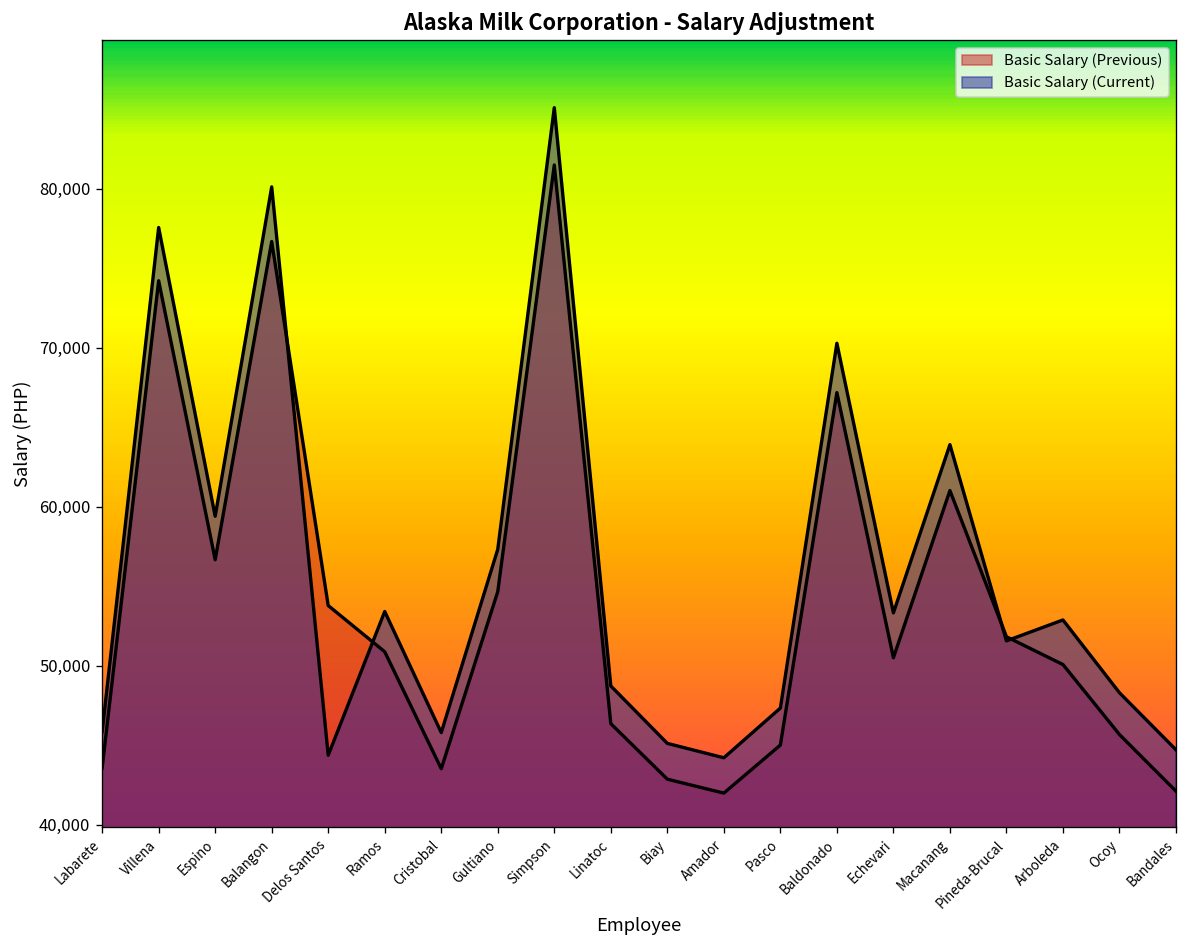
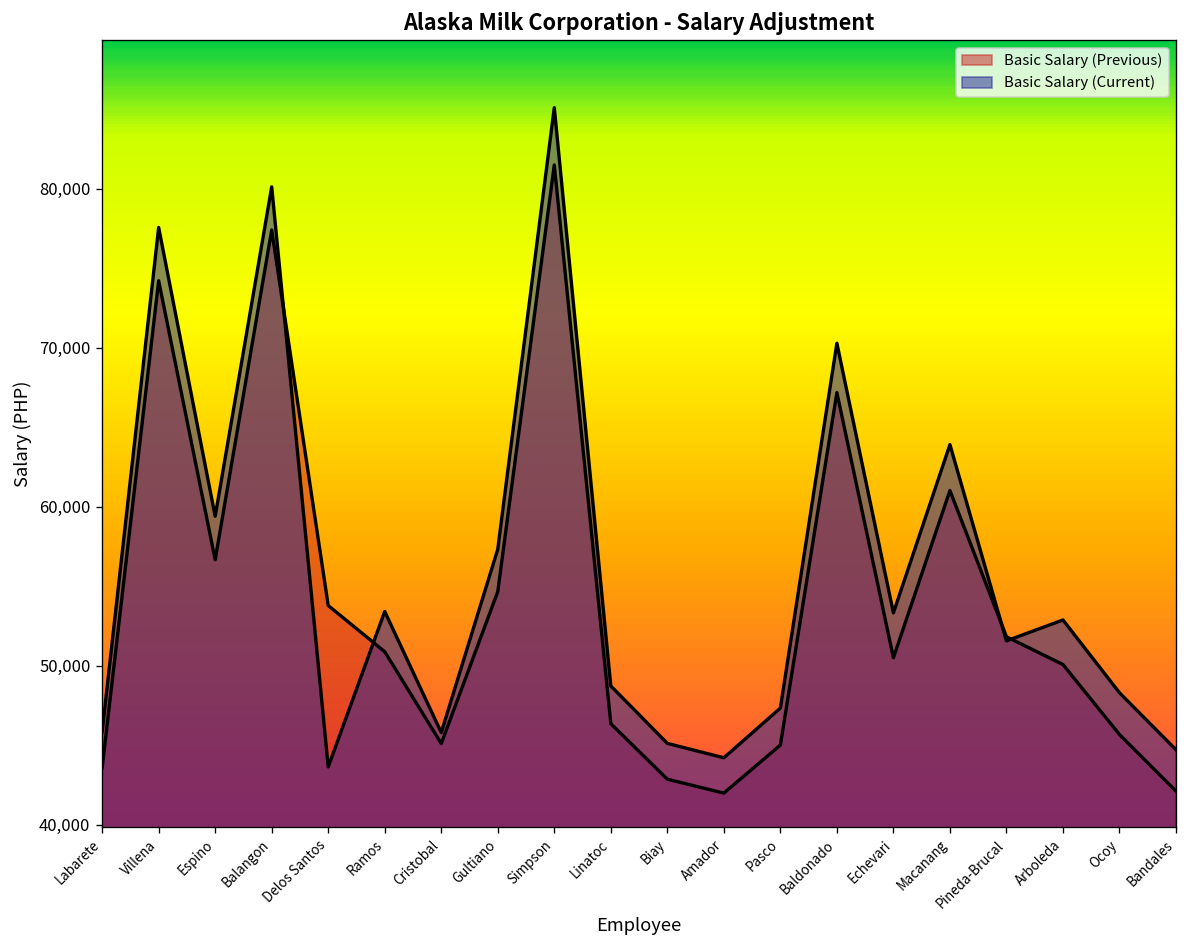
  {
    "Basic Salary (Previous)": {
      "Labarete": "43,600",
      "Villena": "74,200",
      "Espino": "56,700",
-     "Balangon": "76,700",
+     "Balangon": "77,400",
      "Delos Santos": "53,800",
      "Ramos": "50,900",
-     "Cristobal": "43,500",
+     "Cristobal": "45,100",
      "Gultiano": "54,700",
      "Simpson": "81,500",
      "Linatoc": "46,400",
      "Biay": "42,900",
      "Amador": "42,000",
      "Pasco": "45,000",
      "Baldonado": "67,200",
      "Echevari": "50,500",
      "Macanang": "61,000",
      "Pineda-Brucal": "51,800",
      "Arboleda": "50,100",
      "Ocoy": "45,700",
      "Bandales": "42,100"
    },
    "Basic Salary (Current)": {
      "Labarete": "45,900",
      "Villena": "77,600",
      "Espino": "59,400",
      "Balangon": "80,100",
-     "Delos Santos": "44,400",
+     "Delos Santos": "43,600",
      "Ramos": "53,400",
      "Cristobal": "45,800",
      "Gultiano": "57,300",
      "Simpson": "85,100",
      "Linatoc": "48,700",
      "Biay": "45,100",
      "Amador": "44,200",
      "Pasco": "47,300",
      "Baldonado": "70,300",
      "Echevari": "53,300",
      "Macanang": "63,900",
      "Pineda-Brucal": "51,600",
      "Arboleda": "52,900",
      "Ocoy": "48,300",
      "Bandales": "44,700"
    }
  }
